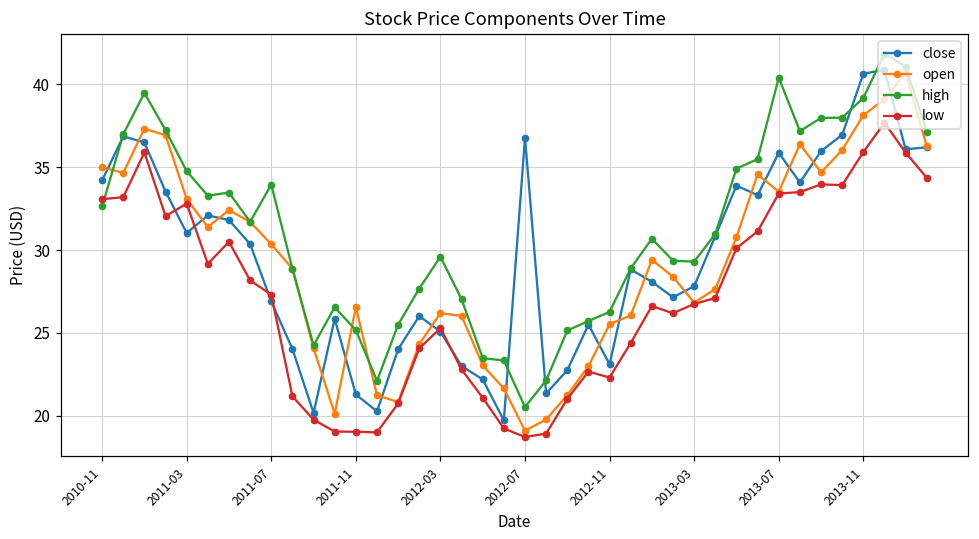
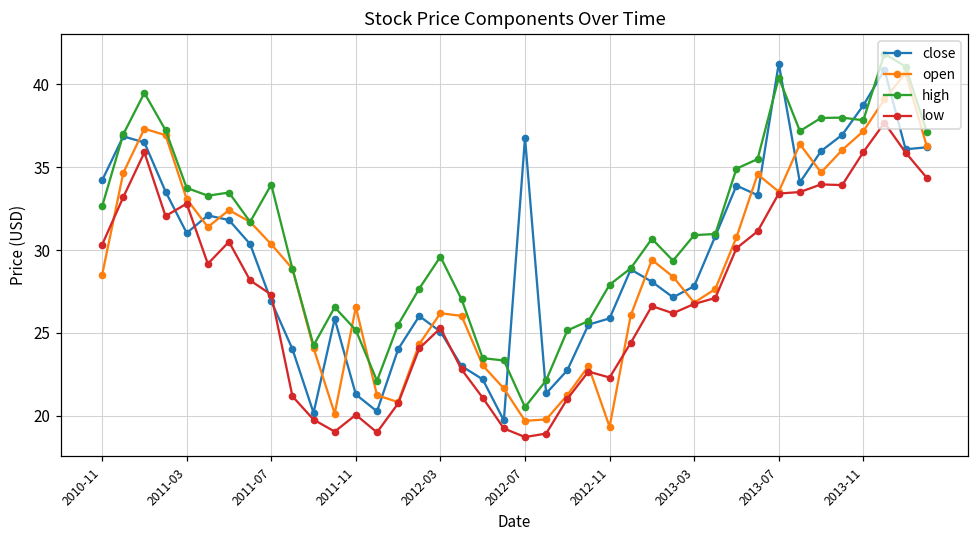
  {
    "close": {
      "2010-11": 34.2,
      "2011-03": 31.0,
      "2011-07": 26.9,
      "2011-11": 21.3,
      "2012-03": 25.1,
      "2012-07": 36.8,
-     "2012-11": 23.1,
+     "2012-11": 25.9,
      "2013-03": 27.8,
-     "2013-07": 35.9,
-     "2013-11": 40.6
+     "2013-07": 41.3,
+     "2013-11": 38.7
    },
    "open": {
-     "2010-11": 35.0,
+     "2010-11": 28.5,
      "2011-03": 33.1,
      "2011-07": 30.4,
      "2011-11": 26.6,
      "2012-03": 26.2,
-     "2012-07": 19.1,
-     "2012-11": 25.5,
-     "2013-11": 38.1
+     "2012-07": 19.7,
+     "2012-11": 19.3,
+     "2013-11": 37.2
    },
    "high": {
      "2010-11": 32.6,
-     "2011-03": 34.8,
+     "2011-03": 33.8,
      "2011-07": 34.0,
      "2011-11": 25.2,
      "2012-03": 29.6,
      "2012-07": 20.5,
-     "2012-11": 26.3,
-     "2013-03": 29.3,
+     "2012-11": 27.9,
+     "2013-03": 30.9,
      "2013-07": 40.4,
-     "2013-11": 39.2
+     "2013-11": 37.8
    },
    "low": {
-     "2010-11": 33.1,
+     "2010-11": 30.3,
      "2011-03": 32.8,
      "2011-07": 27.3,
-     "2011-11": 19.0,
+     "2011-11": 20.1,
      "2012-03": 25.3,
      "2012-07": 18.7,
      "2012-11": 22.3,
      "2013-11": 35.9
    }
  }
